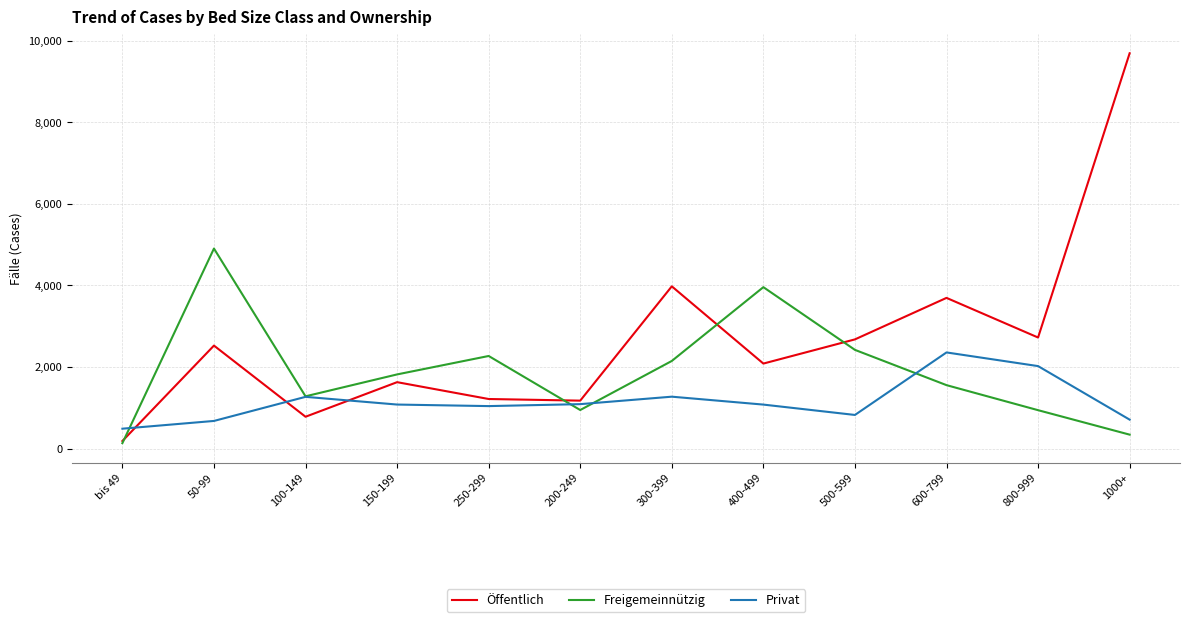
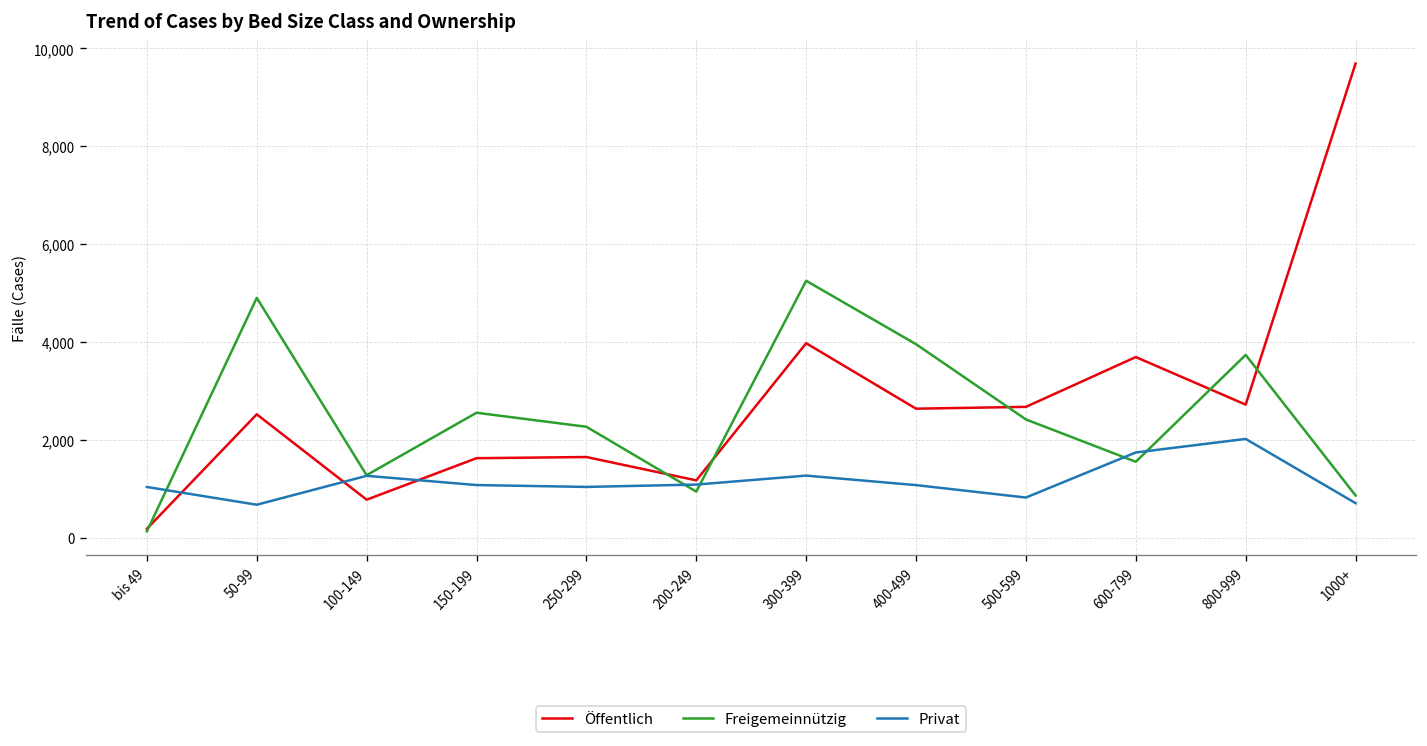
  {
    "Öffentlich": {
      "50-99": "2,500",
      "100-149": "800",
      "150-199": "1,600",
-     "250-299": "1,200",
+     "250-299": "1,700",
      "200-249": "1,200",
      "300-399": "4,000",
-     "400-499": "2,100",
+     "400-499": "2,600",
      "500-599": "2,700",
      "600-799": "3,700",
      "800-999": "2,700",
      "1000+": "9,700"
    },
    "Freigemeinnützig": {
      "50-99": "4,900",
-     "150-199": "1,800",
+     "150-199": "2,600",
      "250-299": "2,300",
      "200-249": "900",
-     "300-399": "2,100",
+     "300-399": "5,300",
      "400-499": "4,000",
      "500-599": "2,400",
      "600-799": "1,600",
-     "800-999": "900",
-     "1000+": "300"
+     "800-999": "3,700",
+     "1000+": "900"
    },
    "Privat": {
-     "bis 49": "500",
+     "bis 49": "1,000",
      "50-99": "700",
      "150-199": "1,100",
      "250-299": "1,000",
      "200-249": "1,100",
      "300-399": "1,300",
      "400-499": "1,100",
      "500-599": "800",
-     "600-799": "2,400",
+     "600-799": "1,700",
      "800-999": "2,000",
      "1000+": "700"
    }
  }
